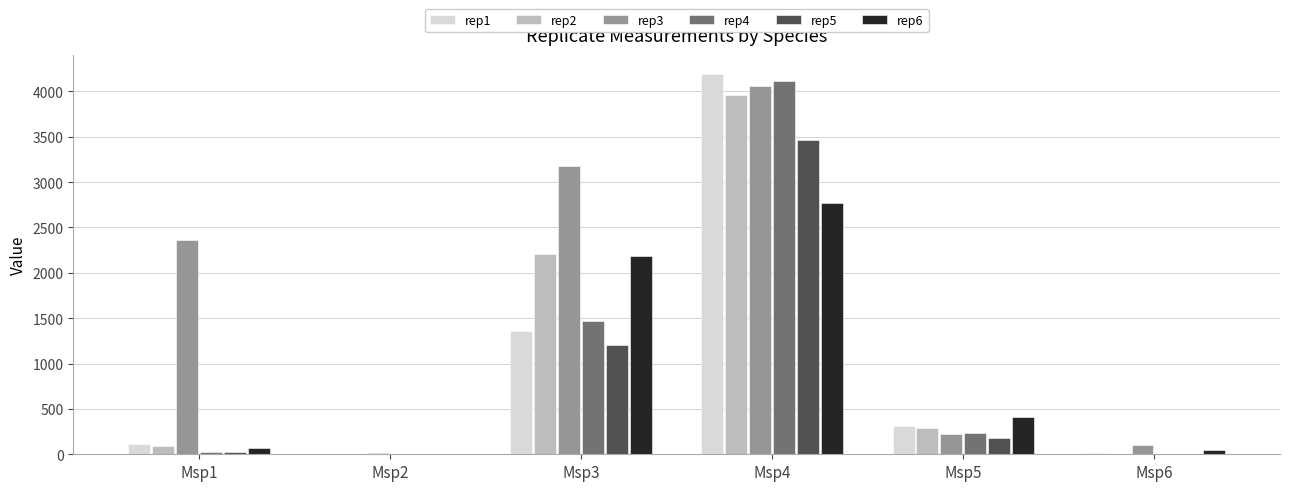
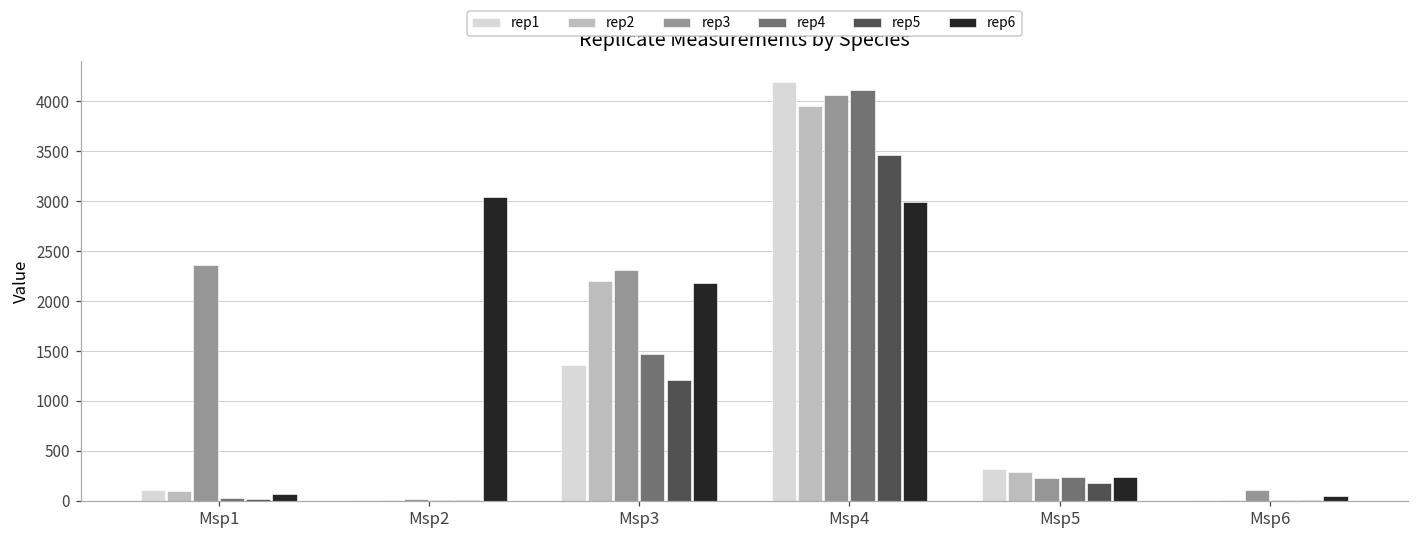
  {
    "rep3": {
      "Msp1": 2400,
-     "Msp3": 3200,
+     "Msp3": 2300,
      "Msp4": 4100,
      "Msp5": 200,
      "Msp6": 100
    },
    "rep6": {
      "Msp1": 100,
-     "Msp2": 0,
+     "Msp2": 3000,
      "Msp3": 2200,
-     "Msp4": 2800,
-     "Msp5": 400,
+     "Msp4": 3000,
+     "Msp5": 200,
      "Msp6": 0
    }
  }
